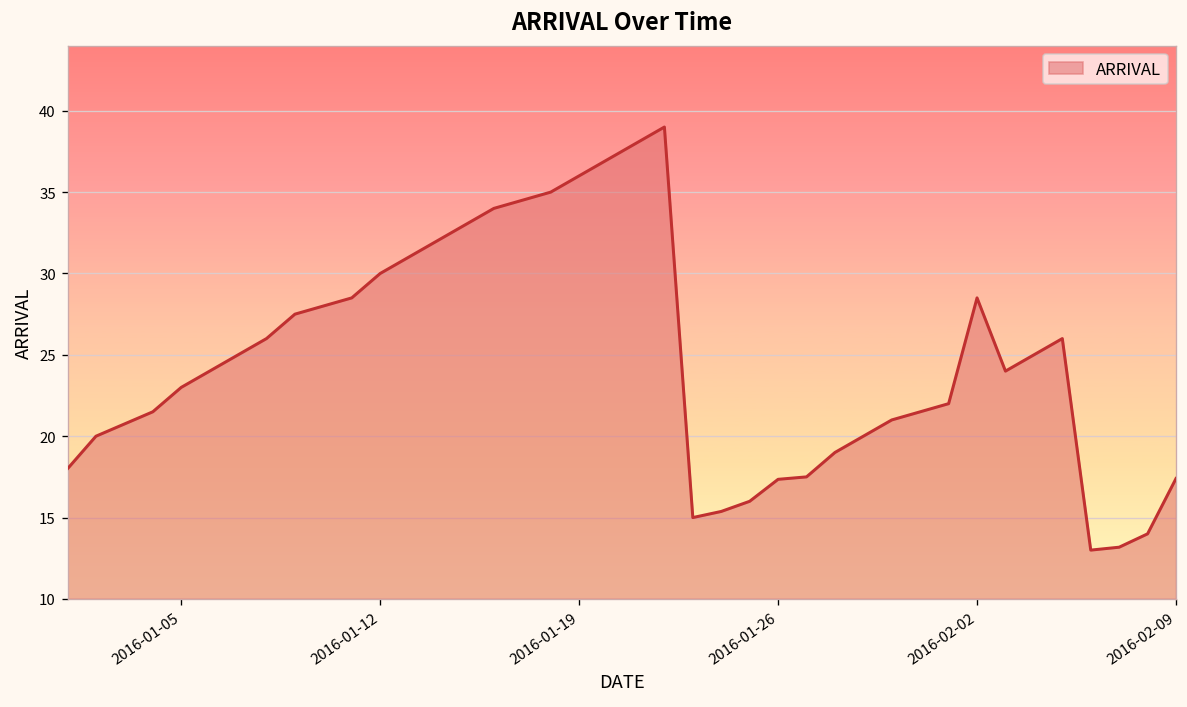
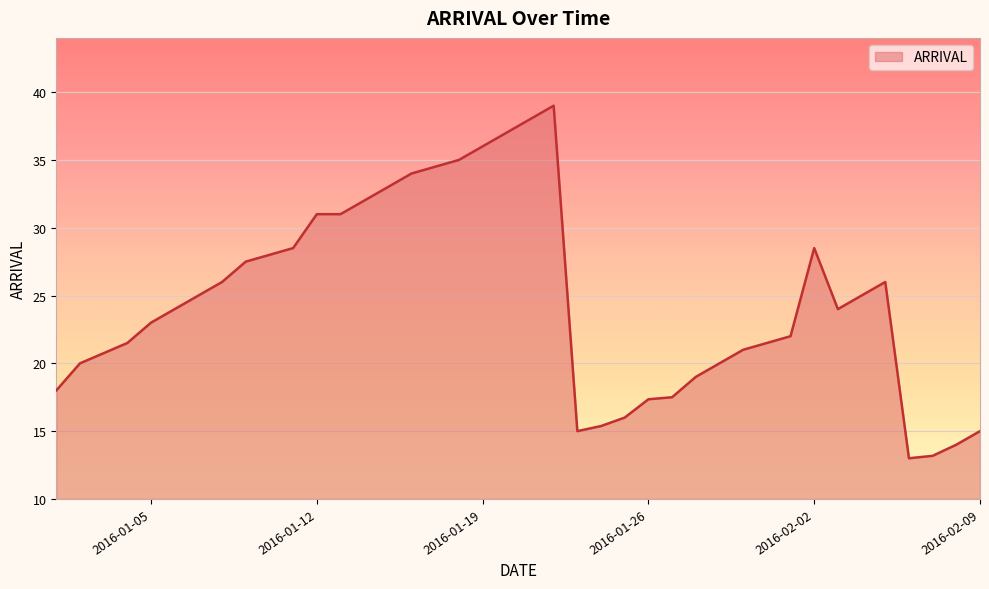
  {
    "2016-01-05": 23.0,
-   "2016-01-12": 30,
+   "2016-01-12": 31,
    "2016-01-19": 36.0,
    "2016-01-26": 17.4,
    "2016-02-02": 28.5,
-   "2016-02-09": 17.4
+   "2016-02-09": 15.0
  }
